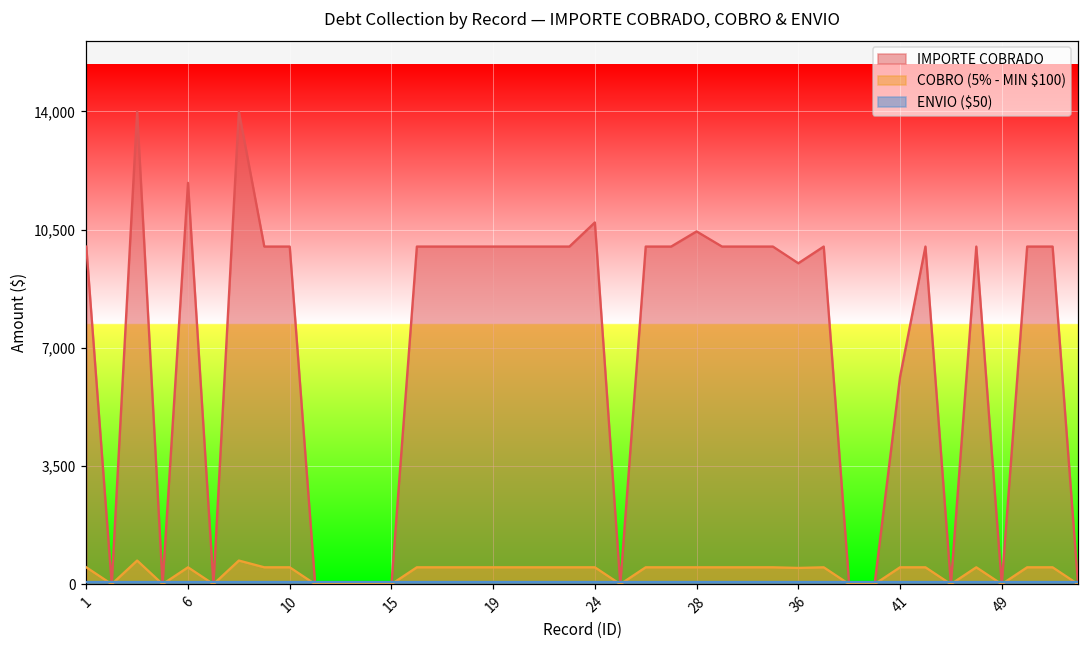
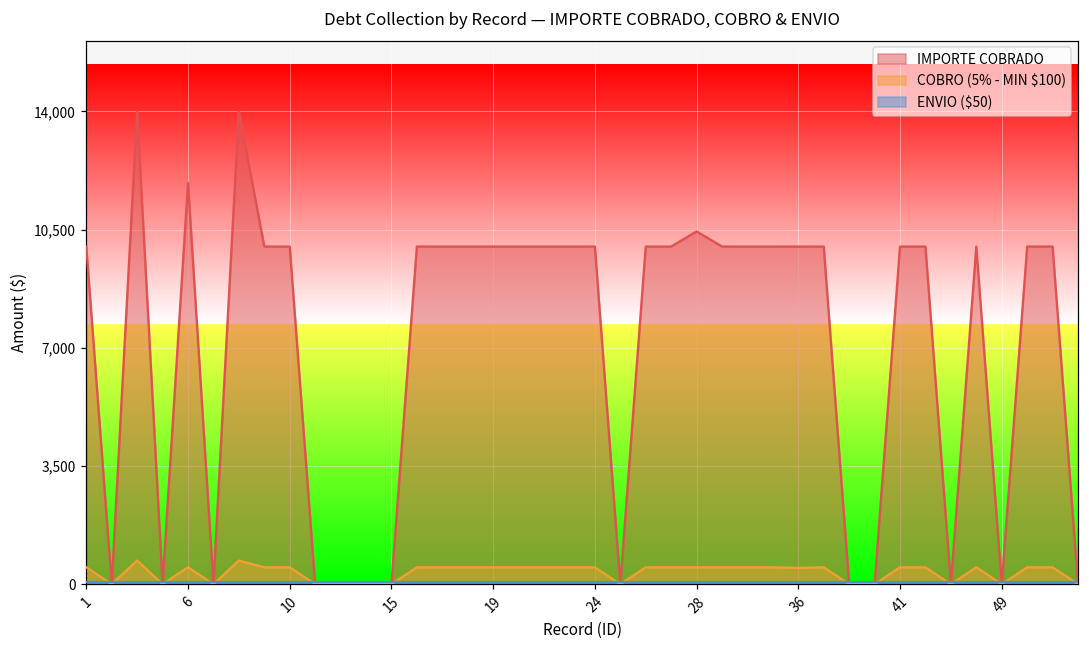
  {
    "IMPORTE COBRADO": {
      "1": "10,000",
      "6": "11,900",
      "10": "10,000",
      "19": "10,000",
-     "24": "10,700",
+     "24": "10,000",
      "28": "10,400",
-     "36": "9,500",
-     "41": "6,100"
+     "36": "10,000",
+     "41": "10,000"
    },
    "COBRO (5% - MIN $100)": {
      "1": "500",
      "6": "500",
      "10": "500",
      "19": "500",
      "24": "500",
      "28": "500",
      "36": "500",
      "41": "500"
    },
    "ENVIO ($50)": {
      "1": "100",
      "6": "100",
      "10": "100",
      "19": "100",
      "24": "100",
      "28": "100",
      "36": "100",
      "41": "100"
    }
  }
